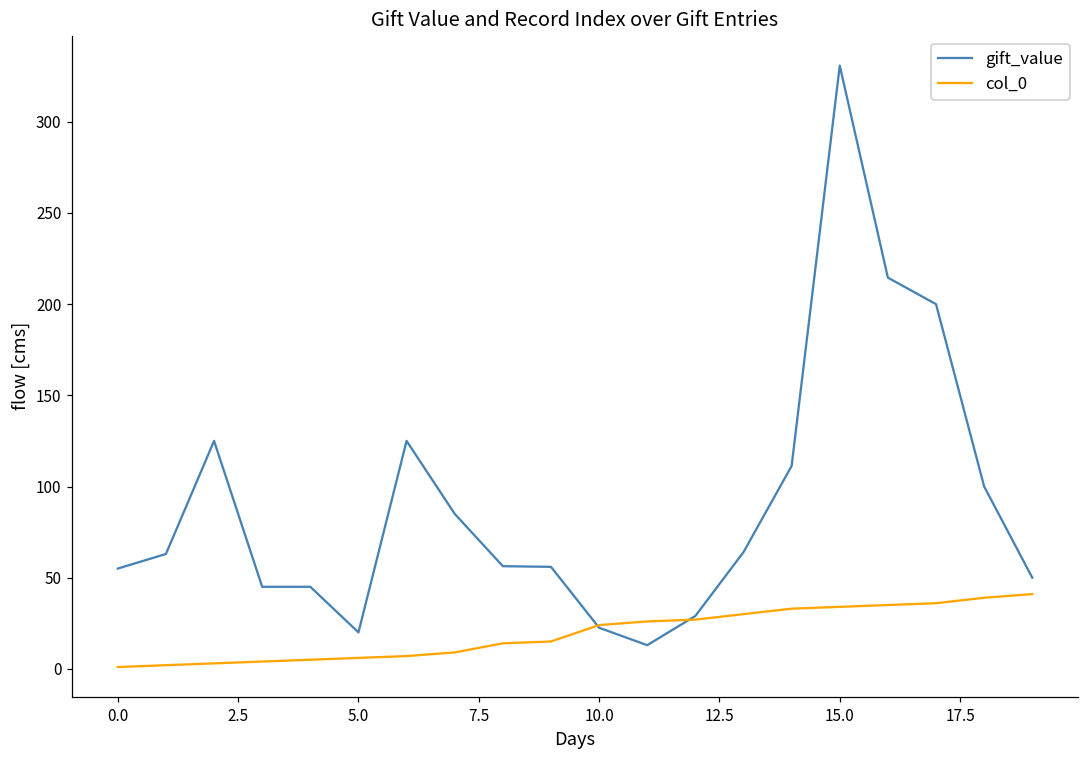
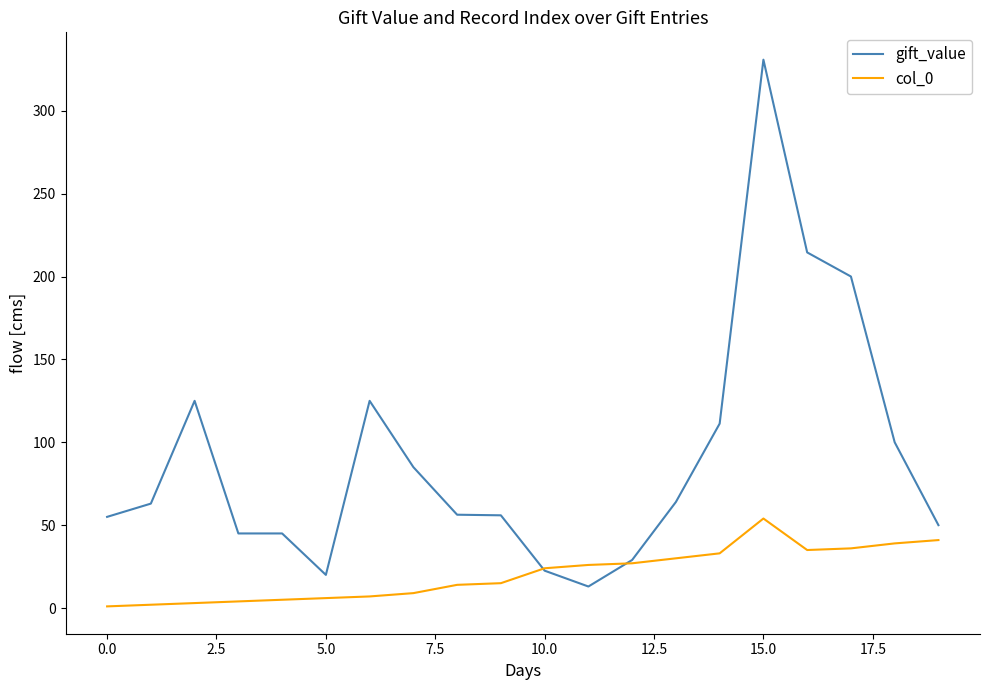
  {
    "gift_value": {
      "0.0": 55,
      "5.0": 20,
      "15.0": 331
    },
    "col_0": {
      "0.0": 1,
      "5.0": 6,
-     "15.0": 34
+     "15.0": 54
    }
  }
